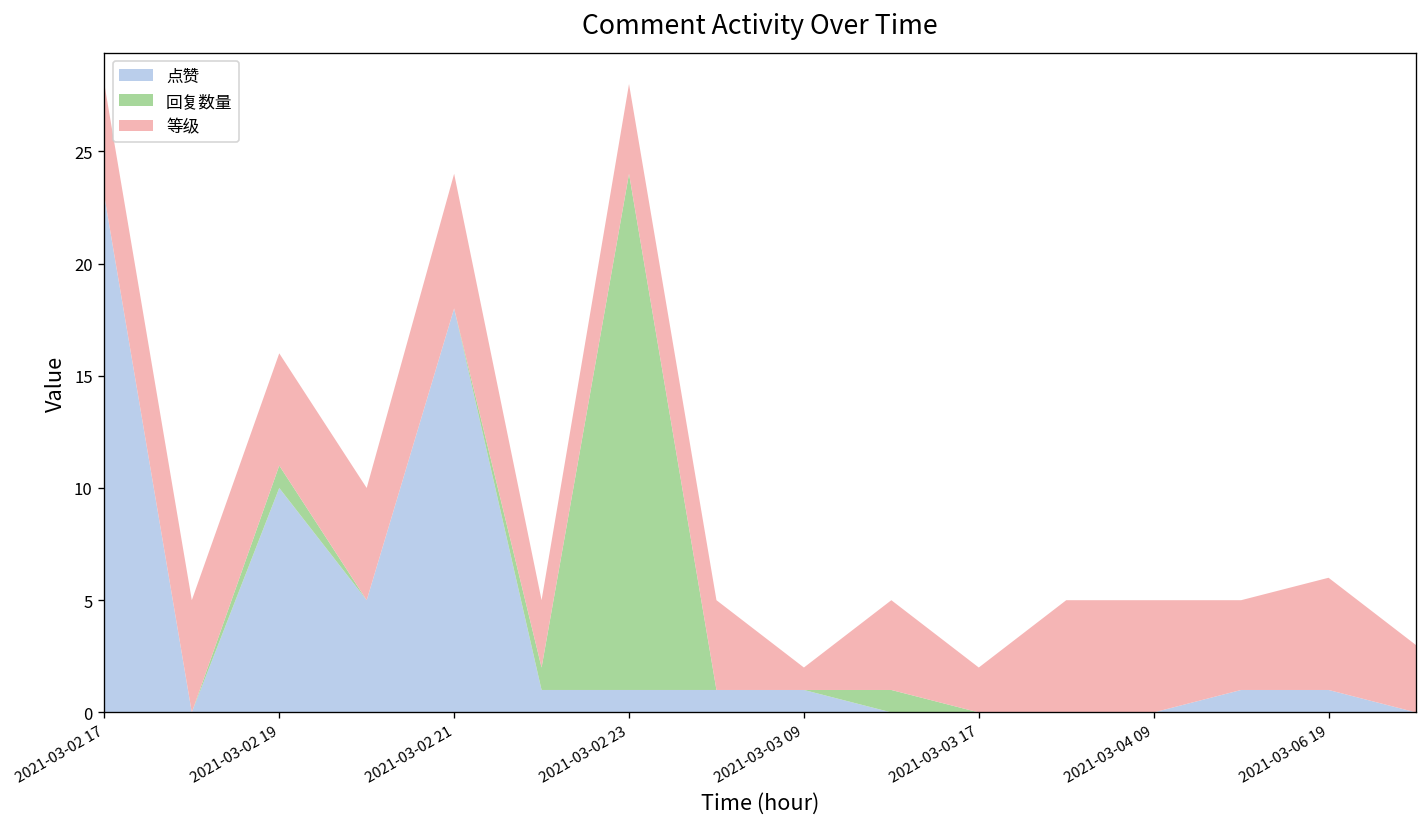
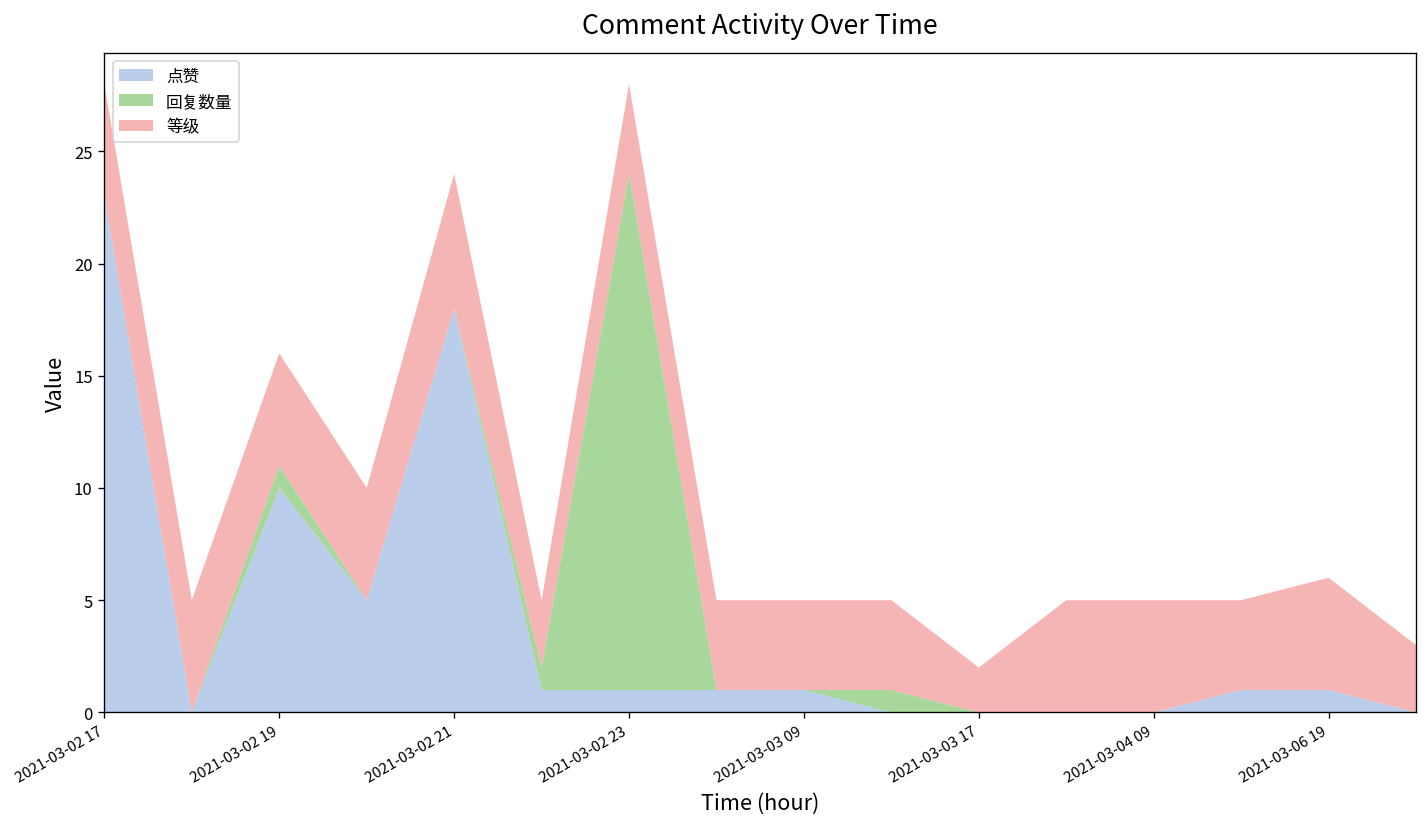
  {
    "点赞": {
      "2021-03-02 19": 10,
      "2021-03-02 23": 1
    },
    "回复数量": {
      "2021-03-02 19": 1,
      "2021-03-02 23": 23
    },
    "等级": {
      "2021-03-02 17": 5,
      "2021-03-02 19": 5,
      "2021-03-02 21": 6,
      "2021-03-02 23": 4,
-     "2021-03-03 09": 1,
+     "2021-03-03 09": 4,
      "2021-03-03 17": 2,
      "2021-03-04 09": 5,
      "2021-03-06 19": 5
    }
  }
